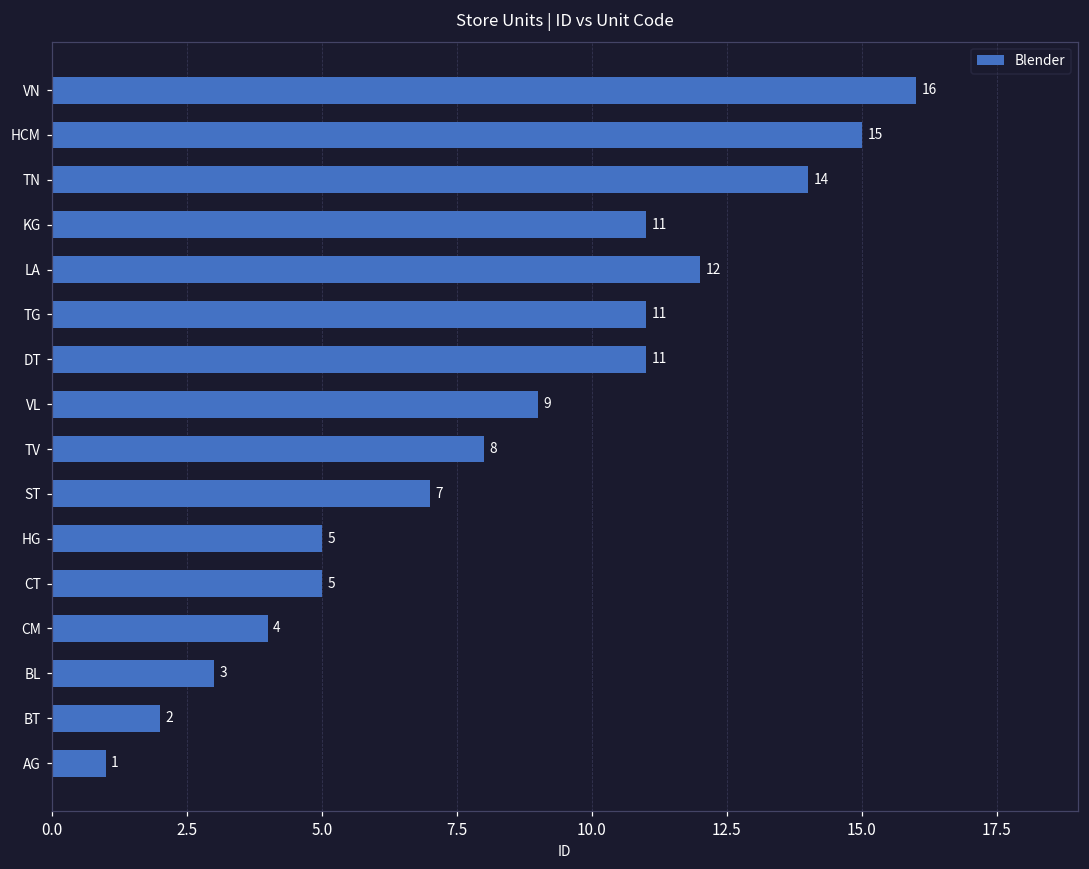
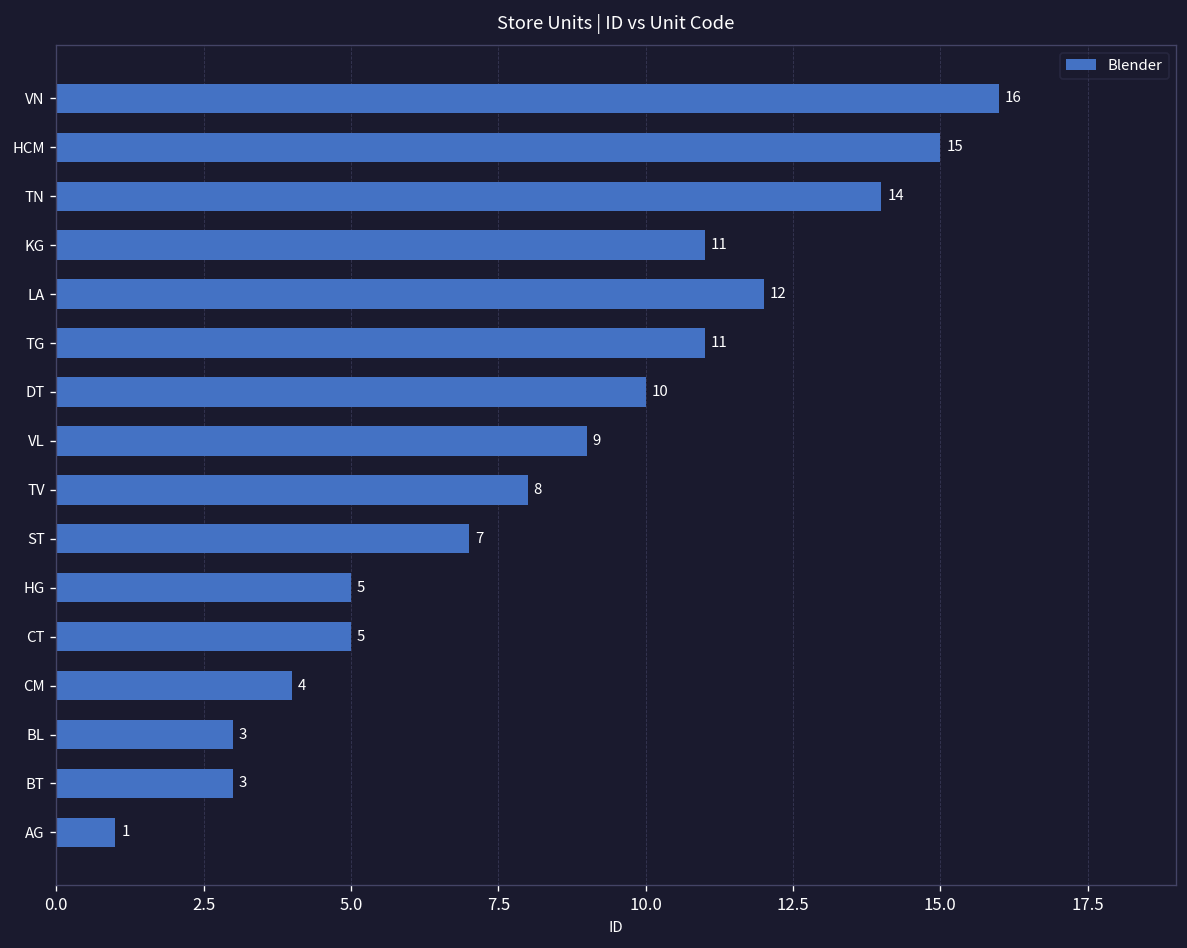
  {
    "VN": 16,
    "HCM": 15,
    "TN": 14,
    "KG": 11,
    "LA": 12,
    "TG": 11,
-   "DT": 11,
+   "DT": 10,
    "VL": 9,
    "TV": 8,
    "ST": 7,
    "HG": 5,
    "CT": 5,
    "CM": 4,
    "BL": 3,
-   "BT": 2,
+   "BT": 3,
    "AG": 1
  }
